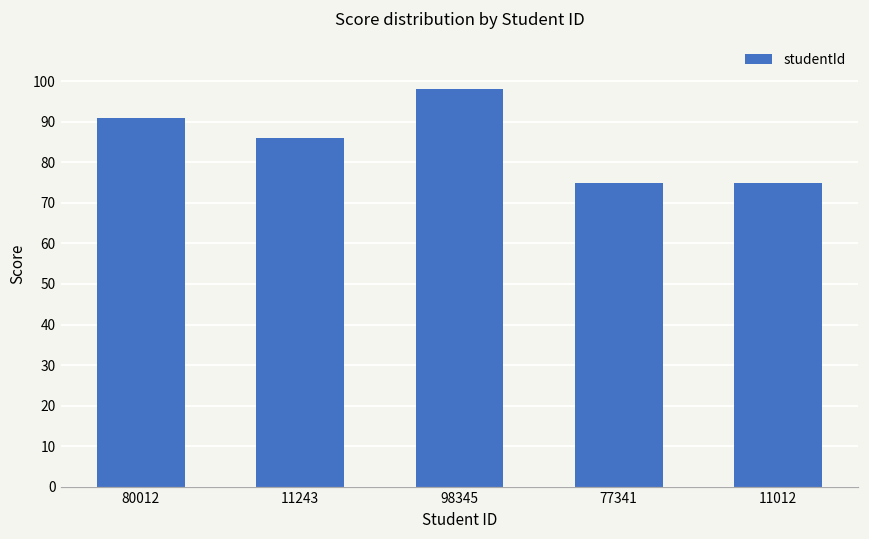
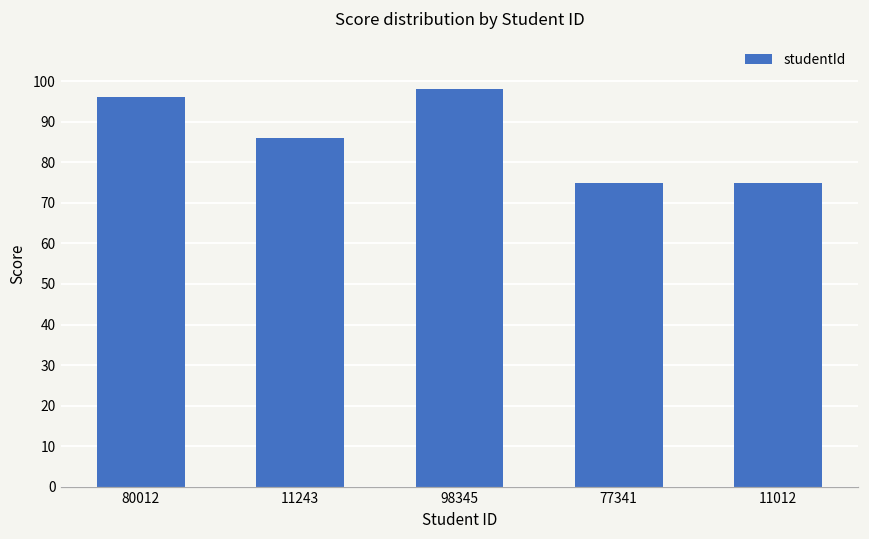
  {
-   "80012": 91,
+   "80012": 96,
    "11243": 86,
    "98345": 98,
    "77341": 75,
    "11012": 75
  }
